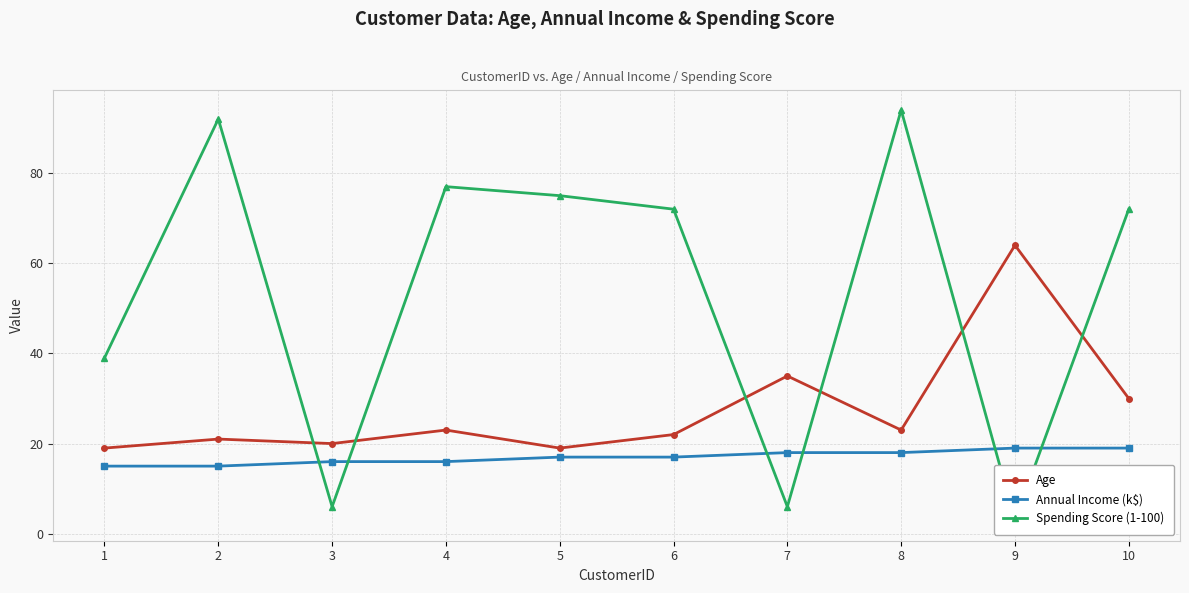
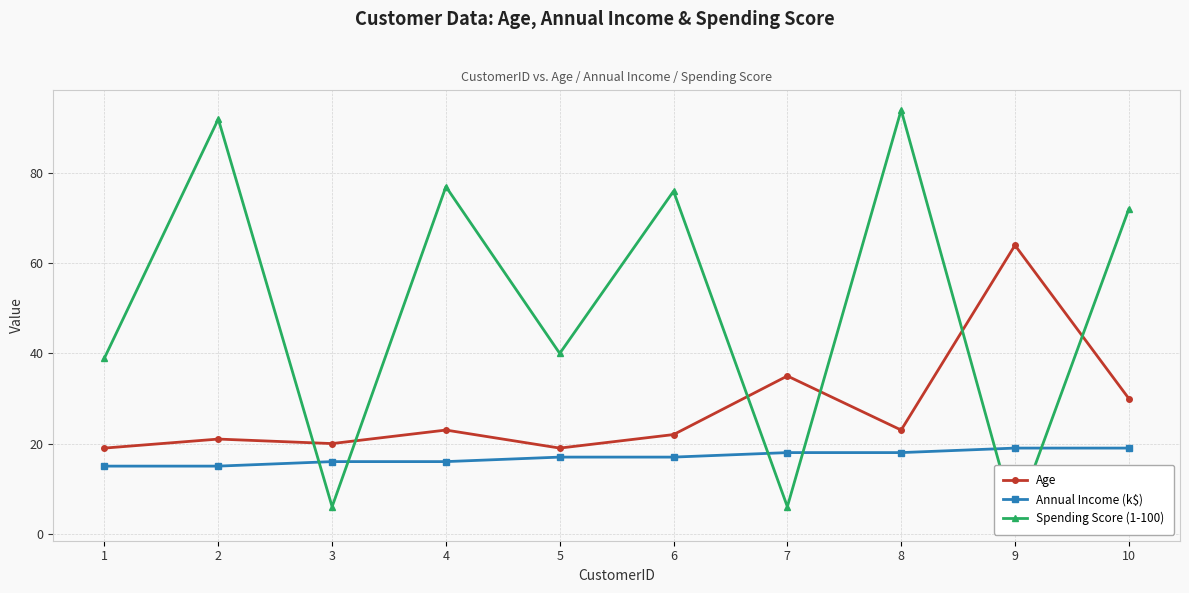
  {
    "Age": {
      "1": 19,
      "2": 21,
      "3": 20,
      "4": 23,
      "5": 19,
      "6": 22,
      "7": 35,
      "8": 23,
      "9": 64,
      "10": 30
    },
    "Annual Income (k$)": {
      "1": 15,
      "2": 15,
      "3": 16,
      "4": 16,
      "5": 17,
      "6": 17,
      "7": 18,
      "8": 18,
      "9": 19,
      "10": 19
    },
    "Spending Score (1-100)": {
      "1": 39,
      "2": 92,
      "3": 6,
      "4": 77,
-     "5": 75,
-     "6": 72,
+     "5": 40,
+     "6": 76,
      "7": 6,
      "8": 94,
      "10": 72
    }
  }
